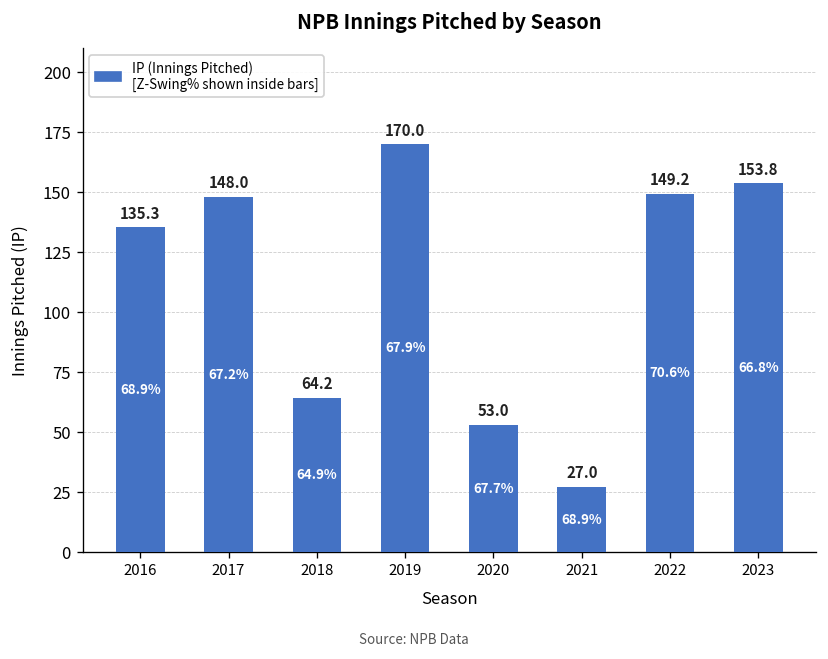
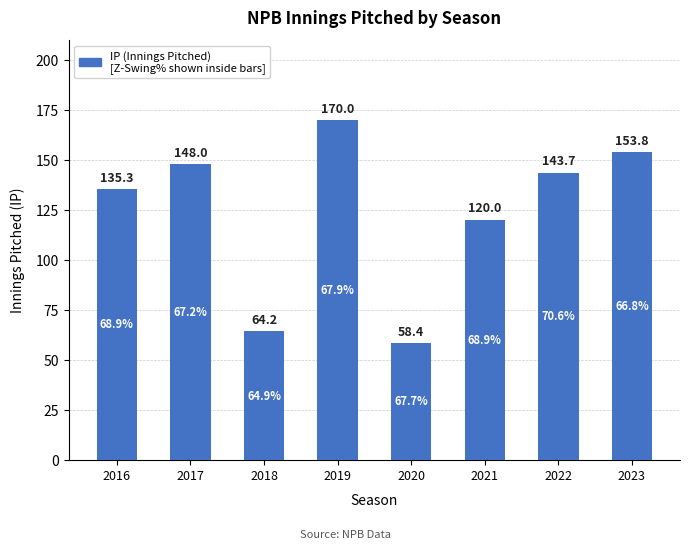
  {
    "2016": 135.3,
    "2017": 148.0,
    "2018": 64.2,
    "2019": 170.0,
-   "2020": 53.0,
-   "2021": 27.0,
-   "2022": 149.2,
+   "2020": 58.4,
+   "2021": 120.0,
+   "2022": 143.7,
    "2023": 153.8
  }
